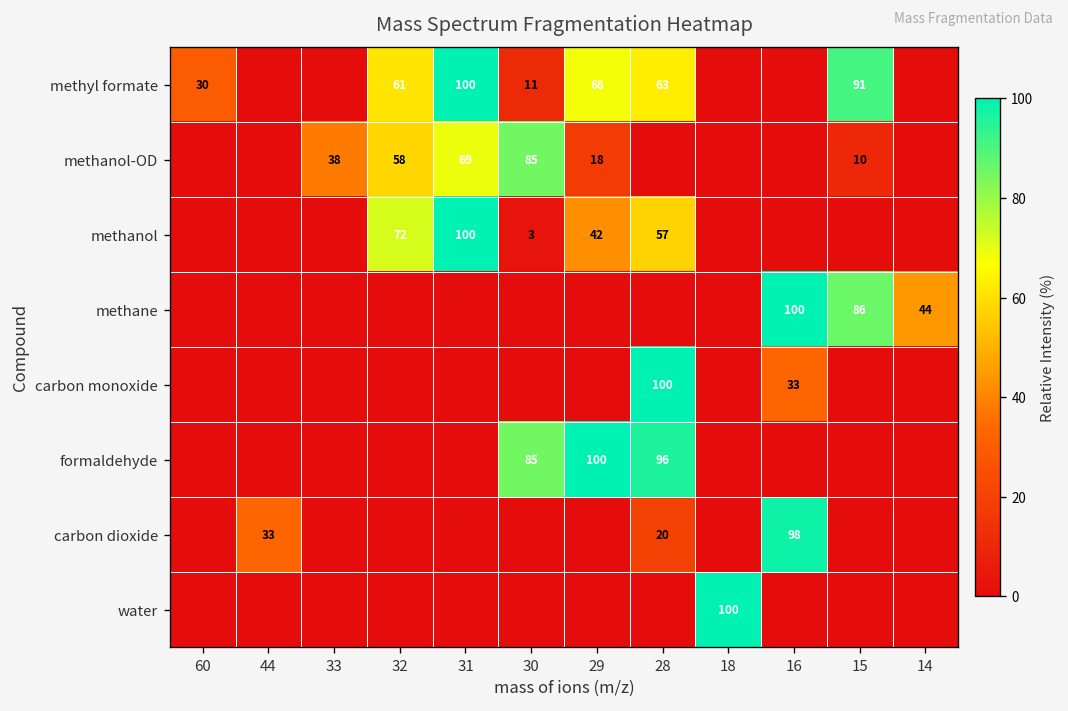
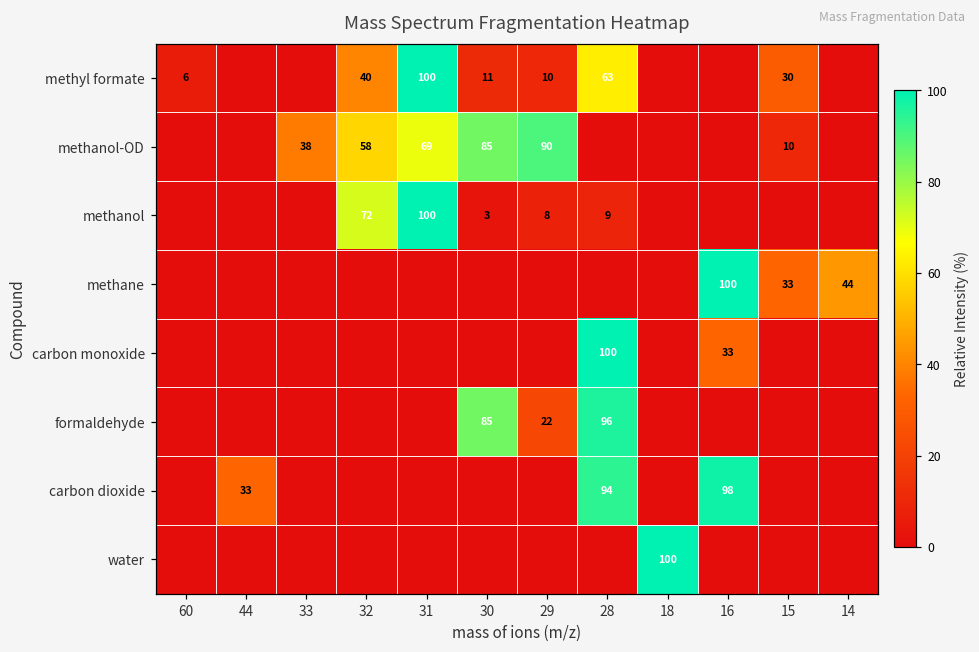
  {
    "methyl formate": {
-     "60": 30,
-     "32": 61,
+     "60": 6,
+     "32": 40,
      "31": 100,
      "30": 11,
-     "29": 68,
+     "29": 10,
      "28": 63,
-     "15": 91
+     "15": 30
    },
    "methanol-OD": {
      "33": 38,
      "32": 58,
      "31": 69,
      "30": 85,
-     "29": 18,
+     "29": 90,
      "15": 10
    },
    "methanol": {
      "32": 72,
      "31": 100,
      "30": 3,
-     "29": 42,
-     "28": 57
+     "29": 8,
+     "28": 9
    },
    "methane": {
      "16": 100,
-     "15": 86,
+     "15": 33,
      "14": 44
    },
    "carbon monoxide": {
      "28": 100,
      "16": 33
    },
    "formaldehyde": {
      "30": 85,
-     "29": 100,
+     "29": 22,
      "28": 96
    },
    "carbon dioxide": {
      "44": 33,
-     "28": 20,
+     "28": 94,
      "16": 98
    },
    "water": {
      "18": 100
    }
  }
